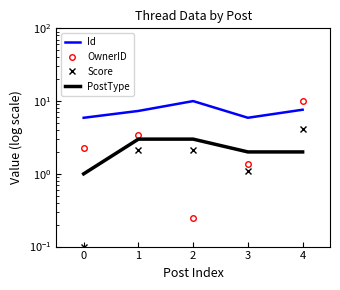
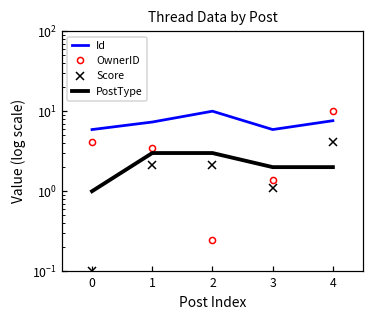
  {
    "Id": {
      "0": 6,
      "1": 7,
      "2": 10,
      "3": 6,
      "4": 8
    },
    "OwnerID": {
-     "0": 2.3,
+     "0": 4,
      "1": 3,
      "2": 0.24,
      "3": 1.4,
      "4": 10
    }
  }
